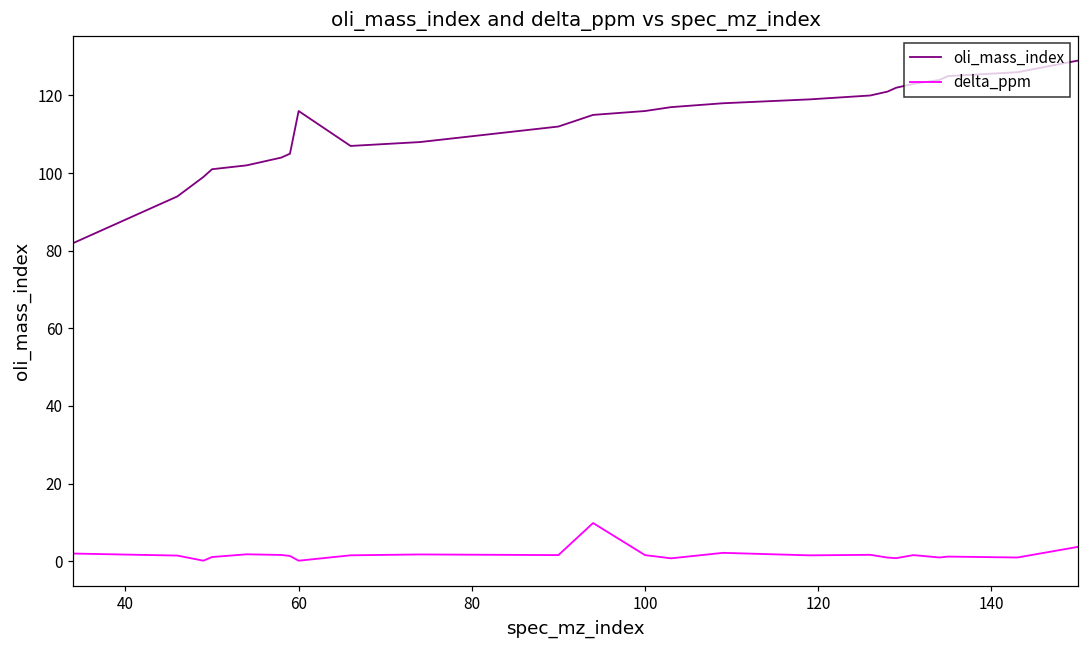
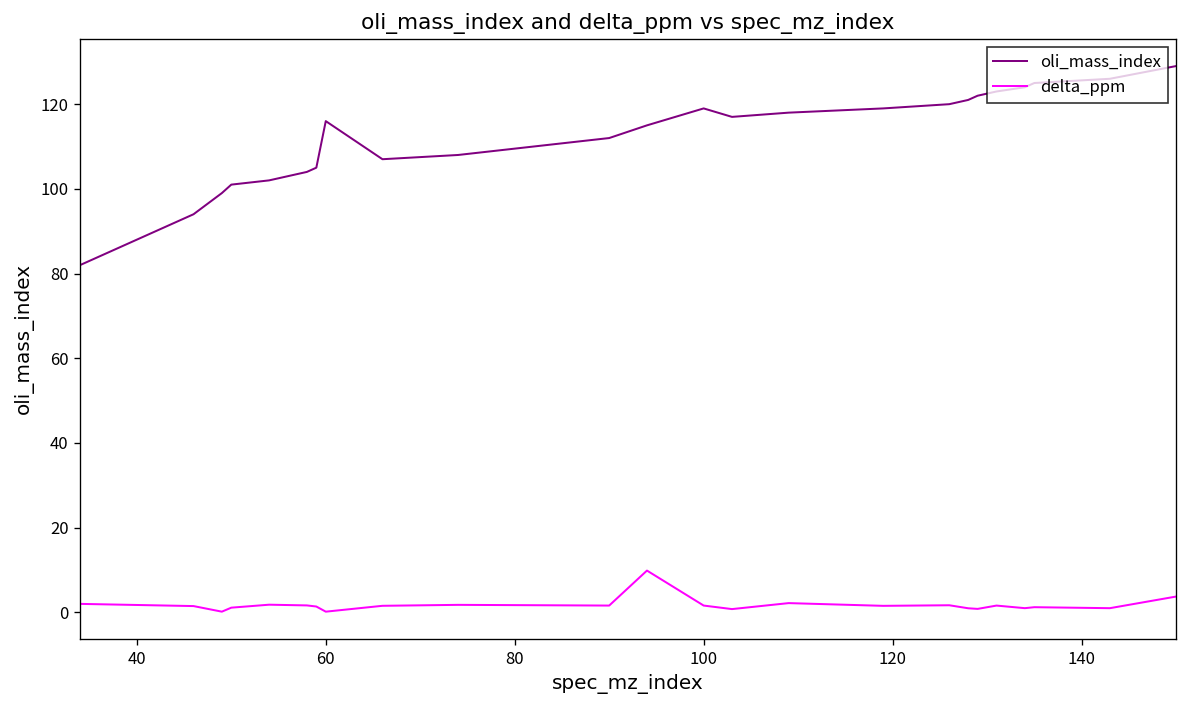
  {
    "oli_mass_index": {
      "60": 116,
-     "100": 116
+     "100": 119
    },
    "delta_ppm": {
      "60": 0,
      "100": 2
    }
  }
